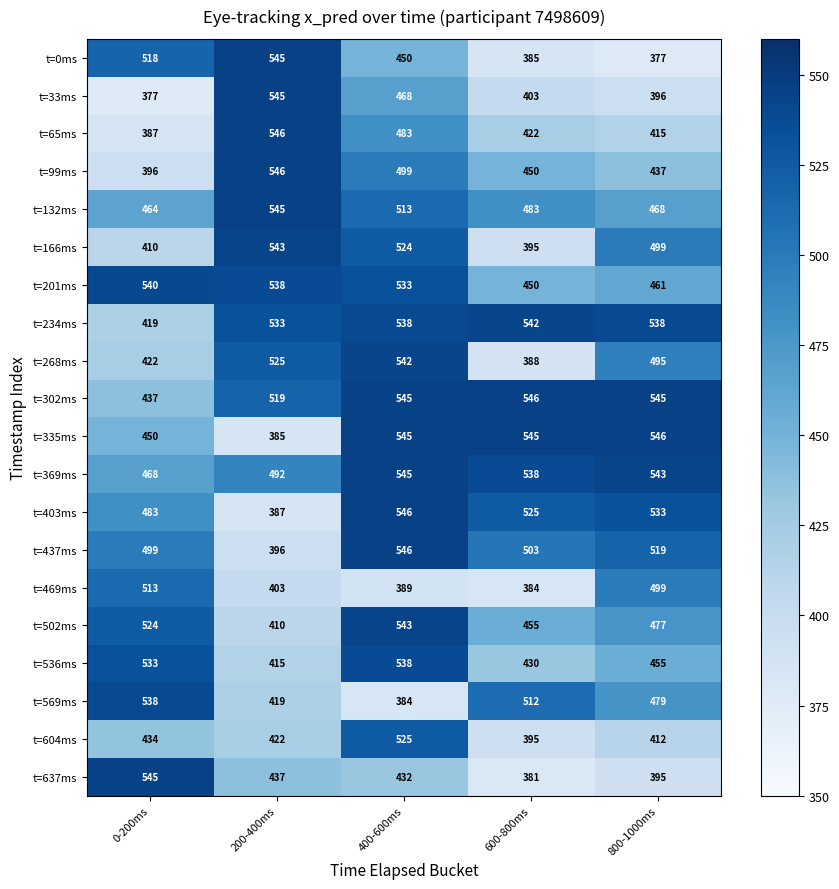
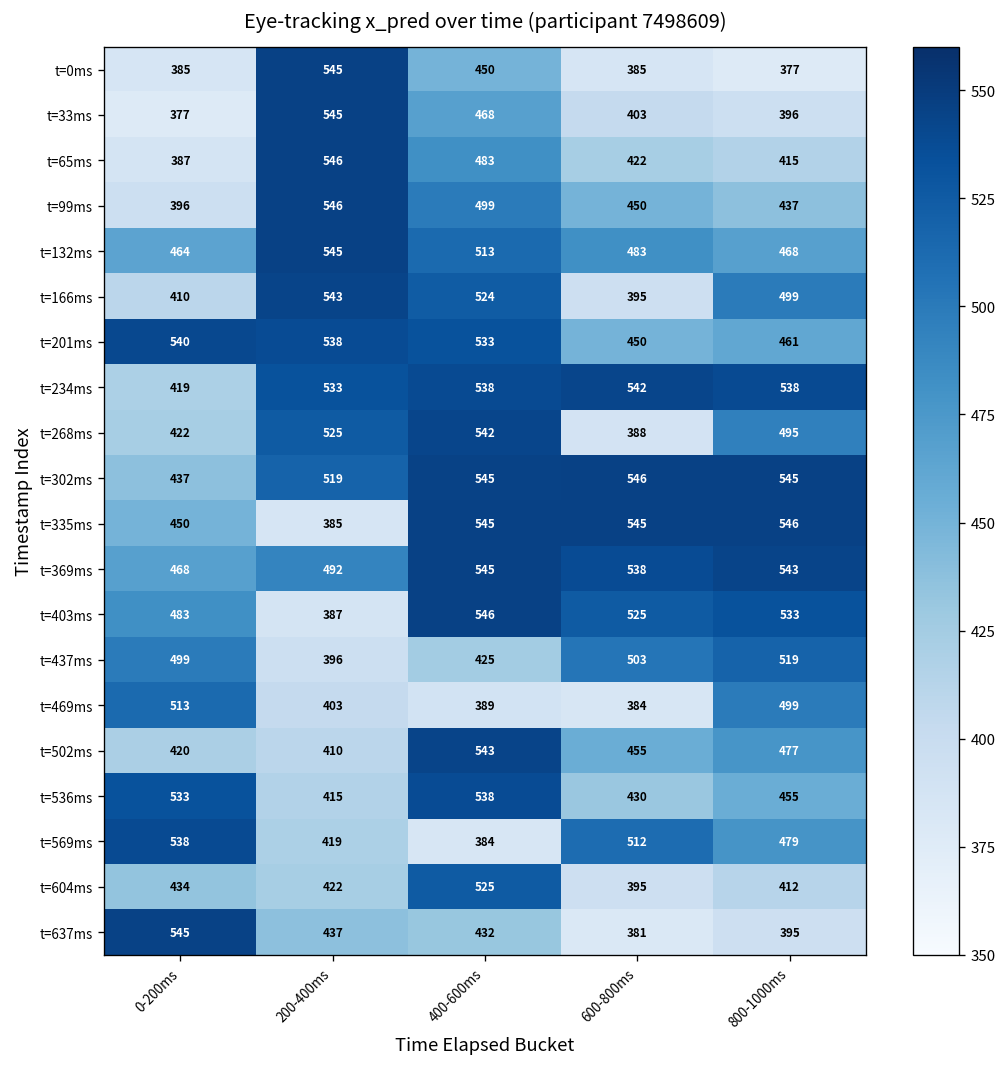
  {
    "t=0ms": {
-     "0-200ms": 518,
+     "0-200ms": 385,
      "200-400ms": 545,
      "400-600ms": 450,
      "600-800ms": 385,
      "800-1000ms": 377
    },
    "t=33ms": {
      "0-200ms": 377,
      "200-400ms": 545,
      "400-600ms": 468,
      "600-800ms": 403,
      "800-1000ms": 396
    },
    "t=65ms": {
      "0-200ms": 387,
      "200-400ms": 546,
      "400-600ms": 483,
      "600-800ms": 422,
      "800-1000ms": 415
    },
    "t=99ms": {
      "0-200ms": 396,
      "200-400ms": 546,
      "400-600ms": 499,
      "600-800ms": 450,
      "800-1000ms": 437
    },
    "t=132ms": {
      "0-200ms": 464,
      "200-400ms": 545,
      "400-600ms": 513,
      "600-800ms": 483,
      "800-1000ms": 468
    },
    "t=166ms": {
      "0-200ms": 410,
      "200-400ms": 543,
      "400-600ms": 524,
      "600-800ms": 395,
      "800-1000ms": 499
    },
    "t=201ms": {
      "0-200ms": 540,
      "200-400ms": 538,
      "400-600ms": 533,
      "600-800ms": 450,
      "800-1000ms": 461
    },
    "t=234ms": {
      "0-200ms": 419,
      "200-400ms": 533,
      "400-600ms": 538,
      "600-800ms": 542,
      "800-1000ms": 538
    },
    "t=268ms": {
      "0-200ms": 422,
      "200-400ms": 525,
      "400-600ms": 542,
      "600-800ms": 388,
      "800-1000ms": 495
    },
    "t=302ms": {
      "0-200ms": 437,
      "200-400ms": 519,
      "400-600ms": 545,
      "600-800ms": 546,
      "800-1000ms": 545
    },
    "t=335ms": {
      "0-200ms": 450,
      "200-400ms": 385,
      "400-600ms": 545,
      "600-800ms": 545,
      "800-1000ms": 546
    },
    "t=369ms": {
      "0-200ms": 468,
      "200-400ms": 492,
      "400-600ms": 545,
      "600-800ms": 538,
      "800-1000ms": 543
    },
    "t=403ms": {
      "0-200ms": 483,
      "200-400ms": 387,
      "400-600ms": 546,
      "600-800ms": 525,
      "800-1000ms": 533
    },
    "t=437ms": {
      "0-200ms": 499,
      "200-400ms": 396,
-     "400-600ms": 546,
+     "400-600ms": 425,
      "600-800ms": 503,
      "800-1000ms": 519
    },
    "t=469ms": {
      "0-200ms": 513,
      "200-400ms": 403,
      "400-600ms": 389,
      "600-800ms": 384,
      "800-1000ms": 499
    },
    "t=502ms": {
-     "0-200ms": 524,
+     "0-200ms": 420,
      "200-400ms": 410,
      "400-600ms": 543,
      "600-800ms": 455,
      "800-1000ms": 477
    },
    "t=536ms": {
      "0-200ms": 533,
      "200-400ms": 415,
      "400-600ms": 538,
      "600-800ms": 430,
      "800-1000ms": 455
    },
    "t=569ms": {
      "0-200ms": 538,
      "200-400ms": 419,
      "400-600ms": 384,
      "600-800ms": 512,
      "800-1000ms": 479
    },
    "t=604ms": {
      "0-200ms": 434,
      "200-400ms": 422,
      "400-600ms": 525,
      "600-800ms": 395,
      "800-1000ms": 412
    },
    "t=637ms": {
      "0-200ms": 545,
      "200-400ms": 437,
      "400-600ms": 432,
      "600-800ms": 381,
      "800-1000ms": 395
    }
  }
